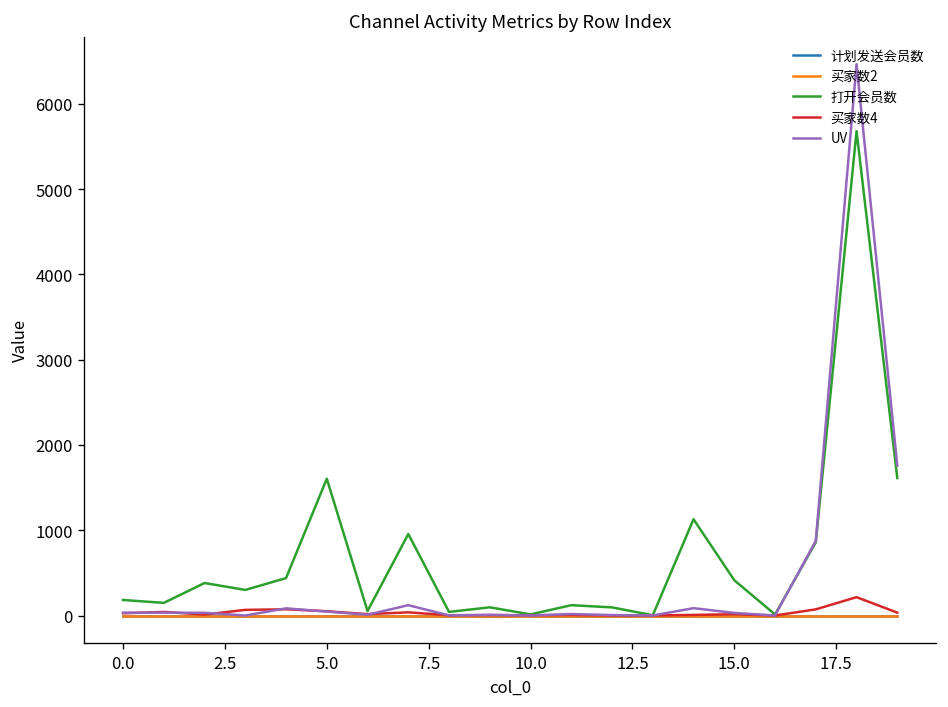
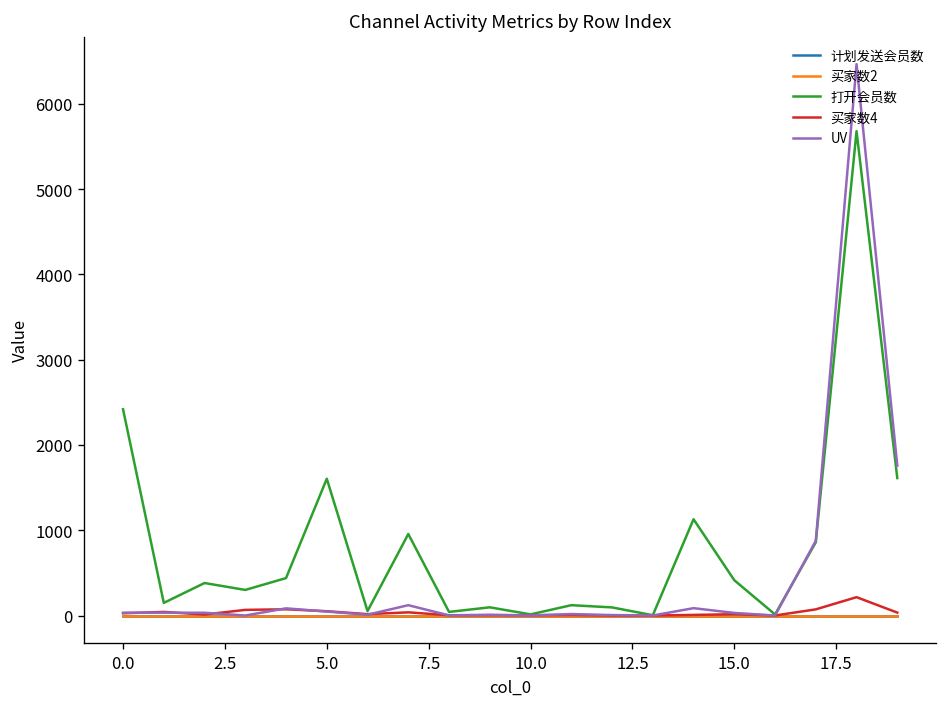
  {
    "买家数2": {
      "5.0": 0
    },
    "打开会员数": {
-     "0.0": 200,
+     "0.0": 2400,
      "5.0": 1600,
      "15.0": 400
    }
  }
